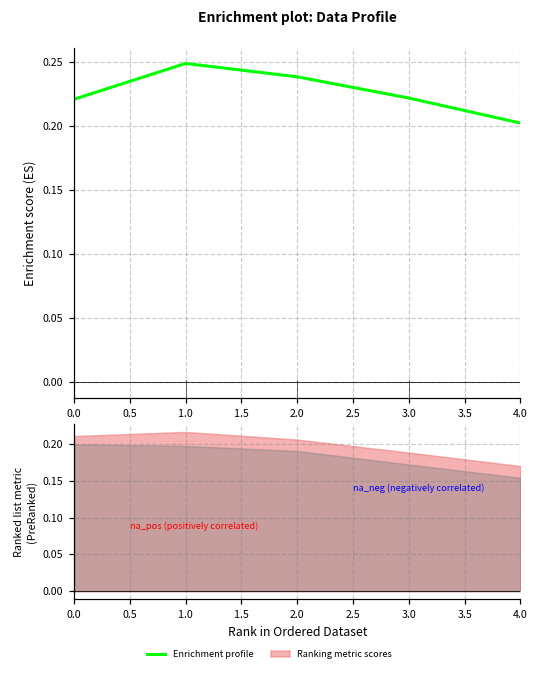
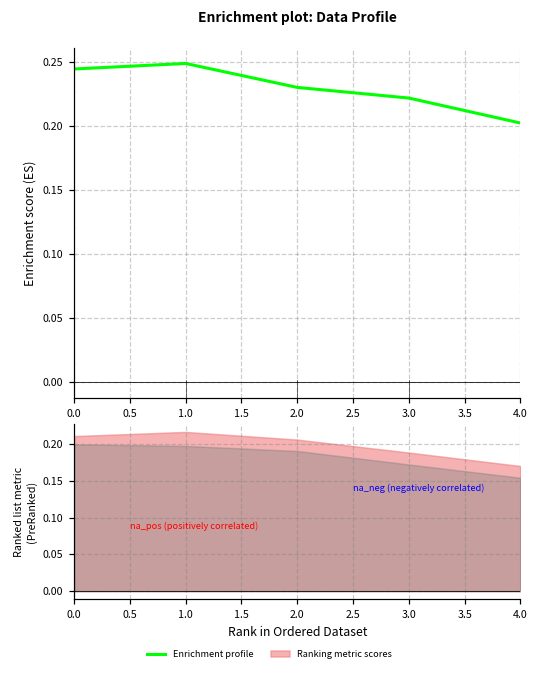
  {
    "Enrichment plot: Data Profile": {
-     "0.0": 0.221,
+     "0.0": 0.245,
      "1.0": 0.249,
-     "2.0": 0.239,
+     "2.0": 0.230,
      "3.0": 0.222,
      "4.0": 0.203
    }
  }
